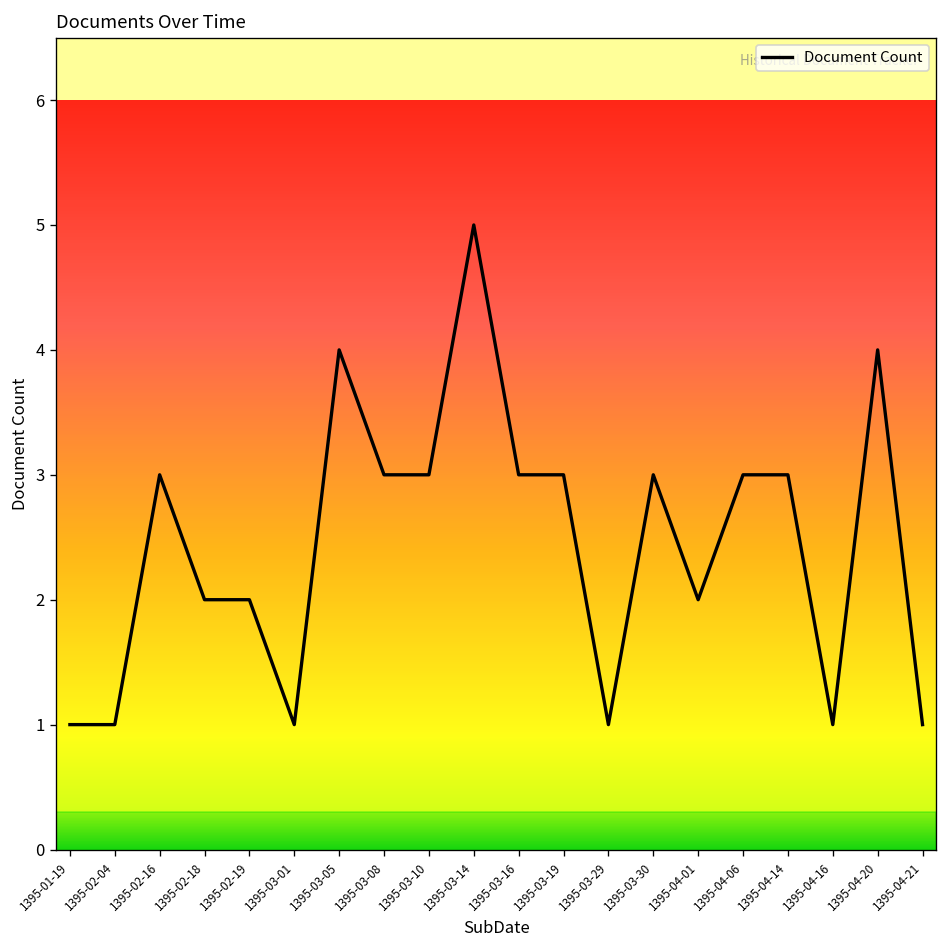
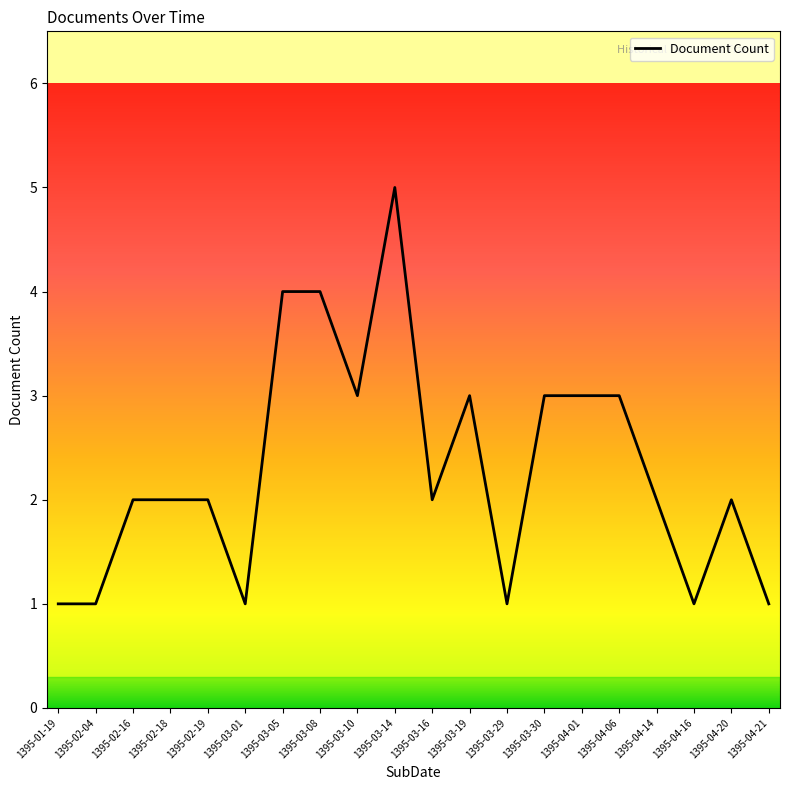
  {
    "1395-01-19": 1,
    "1395-02-04": 1,
-   "1395-02-16": 3,
+   "1395-02-16": 2,
    "1395-02-18": 2,
    "1395-02-19": 2,
    "1395-03-01": 1,
    "1395-03-05": 4,
-   "1395-03-08": 3,
+   "1395-03-08": 4,
    "1395-03-10": 3,
    "1395-03-14": 5,
-   "1395-03-16": 3,
+   "1395-03-16": 2,
    "1395-03-19": 3,
    "1395-03-29": 1,
    "1395-03-30": 3,
-   "1395-04-01": 2,
+   "1395-04-01": 3,
    "1395-04-06": 3,
-   "1395-04-14": 3,
+   "1395-04-14": 2,
    "1395-04-16": 1,
-   "1395-04-20": 4,
+   "1395-04-20": 2,
    "1395-04-21": 1
  }
